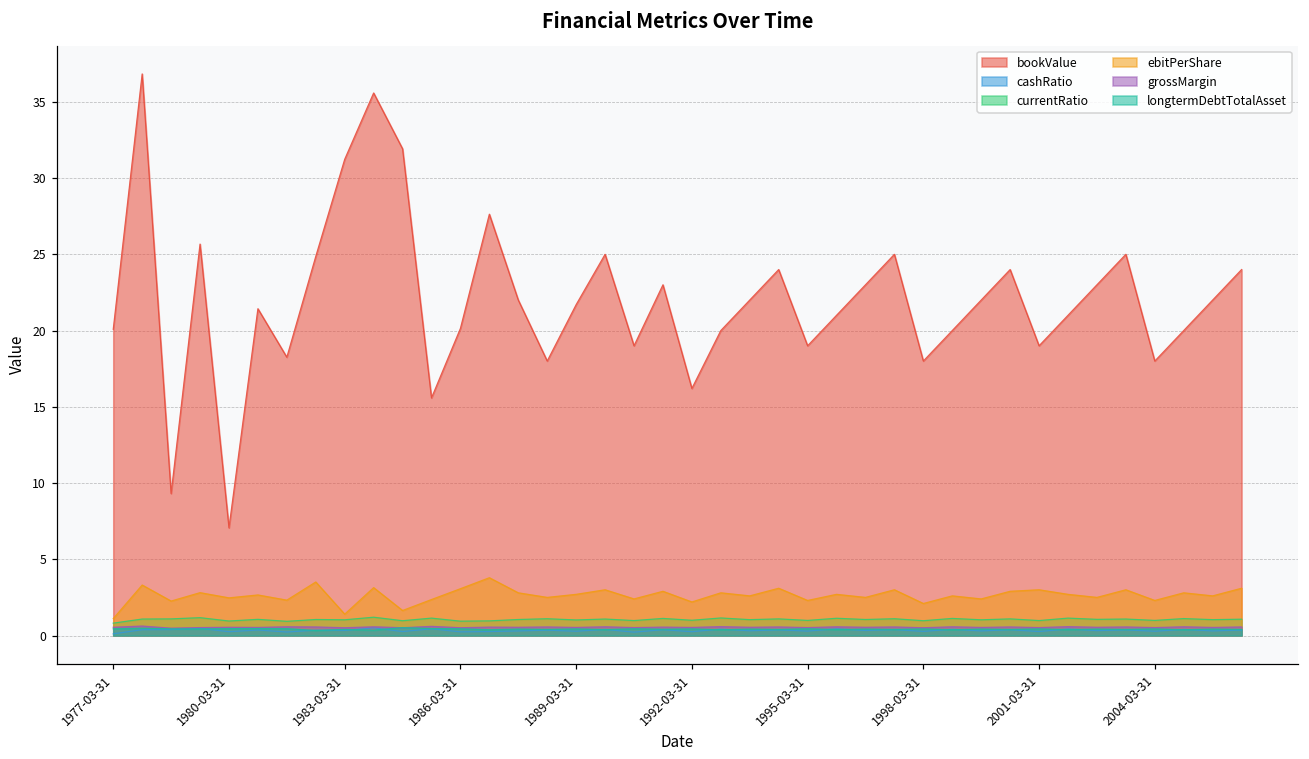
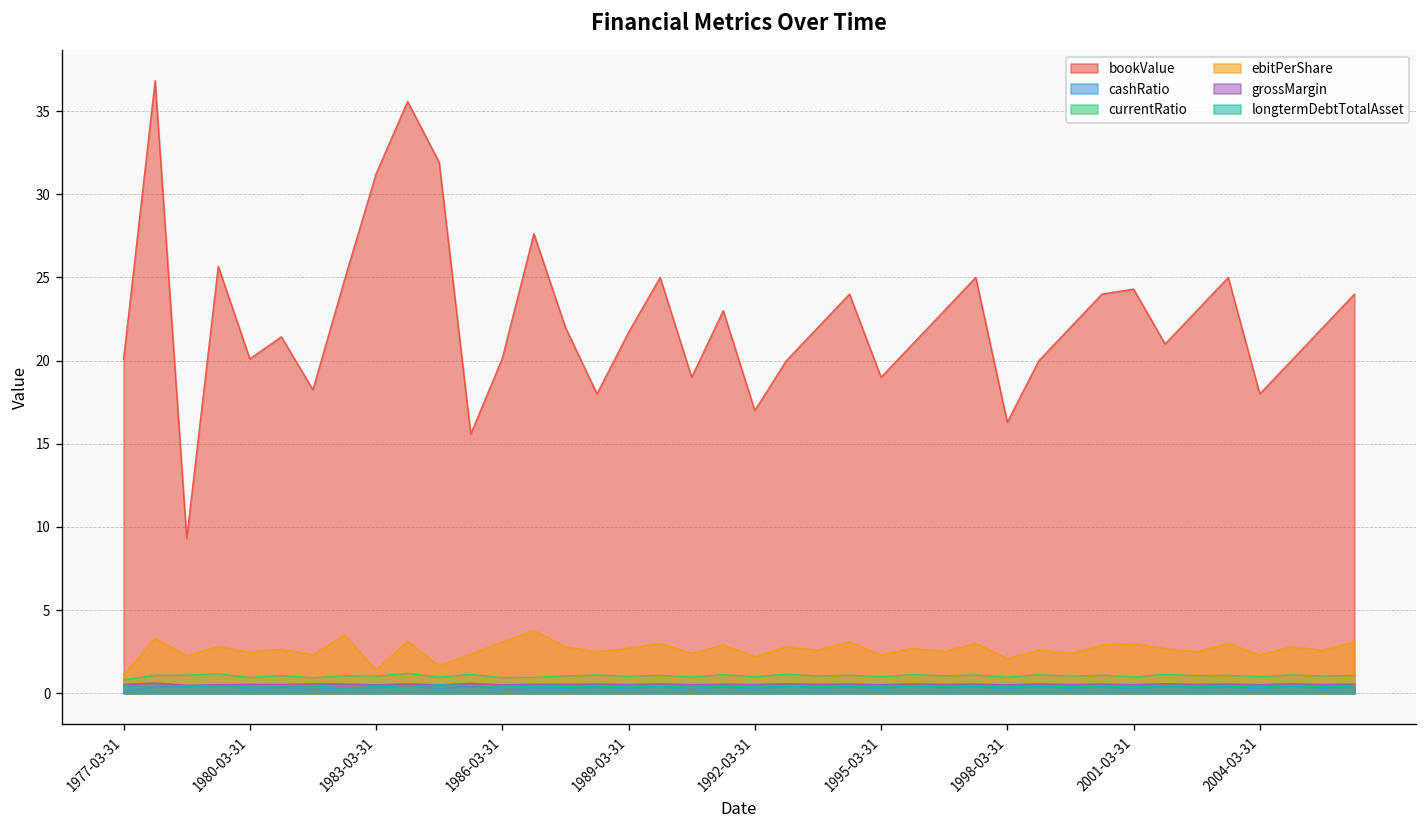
  {
    "bookValue": {
      "1977-03-31": 20.1,
-     "1980-03-31": 7.1,
+     "1980-03-31": 20.1,
      "1983-03-31": 31.2,
      "1986-03-31": 20.1,
      "1989-03-31": 21.7,
-     "1992-03-31": 16.2,
+     "1992-03-31": 17.0,
      "1995-03-31": 19.0,
-     "1998-03-31": 18.0,
-     "2001-03-31": 19.0,
+     "1998-03-31": 16.3,
+     "2001-03-31": 24.3,
      "2004-03-31": 18.0
    },
    "cashRatio": {
      "1977-03-31": 0.1,
      "1980-03-31": 0.3,
      "1986-03-31": 0.2
    },
    "ebitPerShare": {
      "1977-03-31": 1.1,
      "1980-03-31": 2.5,
      "1983-03-31": 1.4,
      "1986-03-31": 3.1,
      "1989-03-31": 2.7,
      "1992-03-31": 2.2,
      "1995-03-31": 2.3,
      "1998-03-31": 2.1,
      "2001-03-31": 3.0,
      "2004-03-31": 2.3
    }
  }
